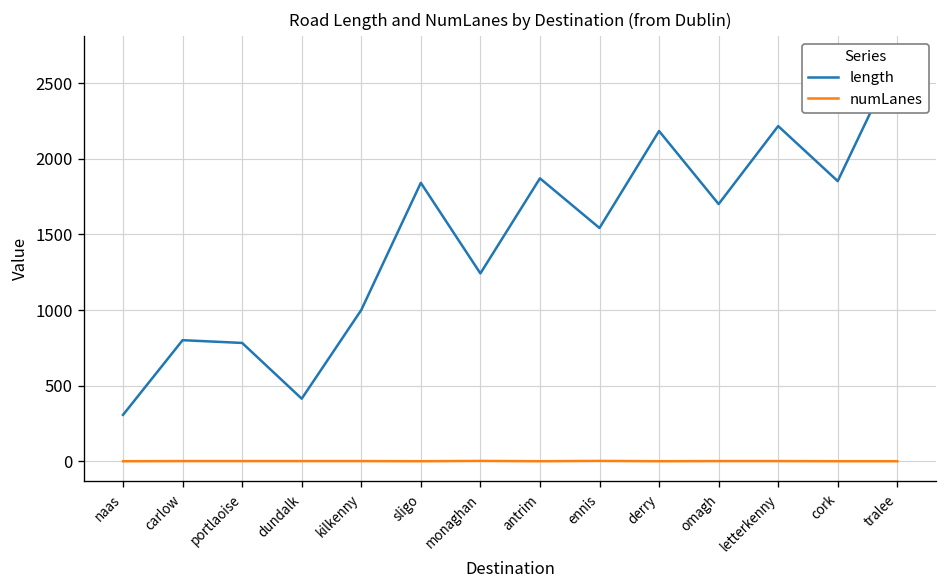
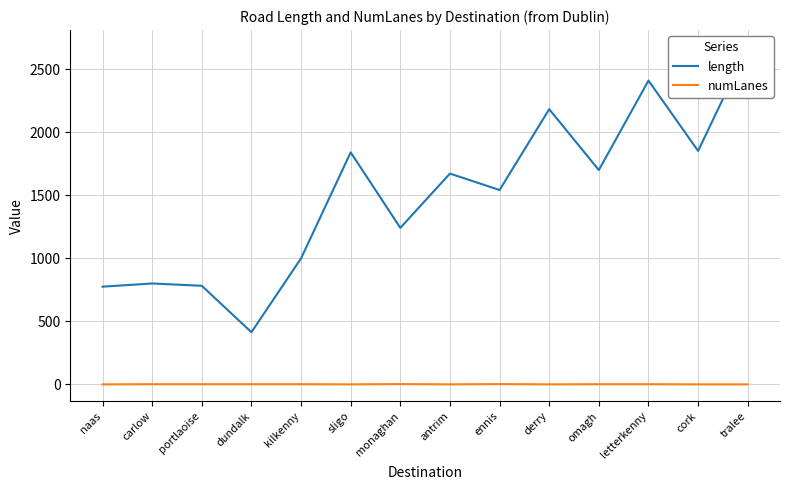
  {
    "length": {
-     "naas": 310,
+     "naas": 780,
      "carlow": 800,
      "portlaoise": 780,
      "dundalk": 410,
      "kilkenny": 1000,
      "sligo": 1840,
      "monaghan": 1240,
-     "antrim": 1870,
+     "antrim": 1670,
      "ennis": 1540,
      "derry": 2180,
      "omagh": 1700,
-     "letterkenny": 2220,
+     "letterkenny": 2410,
      "cork": 1850
    },
    "numLanes": {
      "naas": 0,
      "carlow": 0,
      "portlaoise": 0,
      "dundalk": 0,
      "kilkenny": 0,
      "sligo": 0,
      "monaghan": 0,
      "antrim": 0,
      "ennis": 0,
      "derry": 0,
      "omagh": 0,
      "letterkenny": 0,
      "cork": 0,
      "tralee": 0
    }
  }
